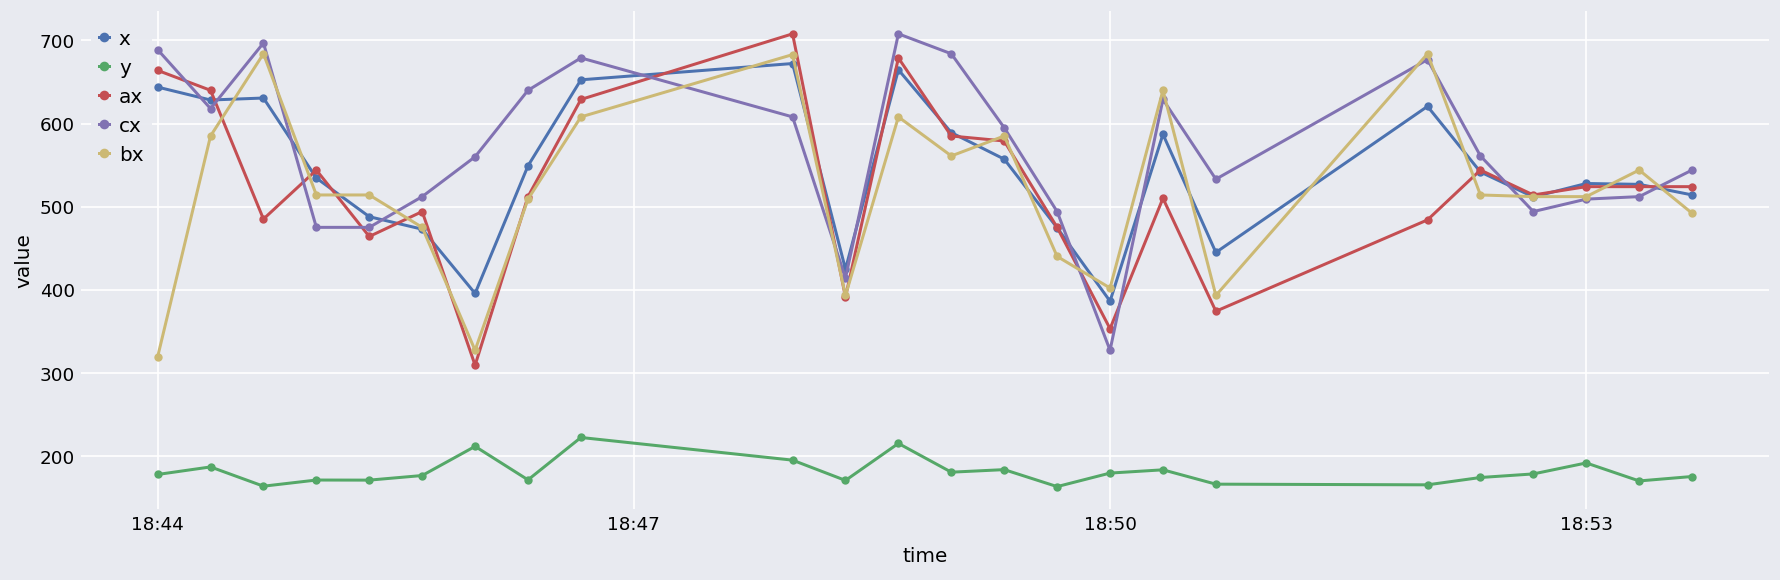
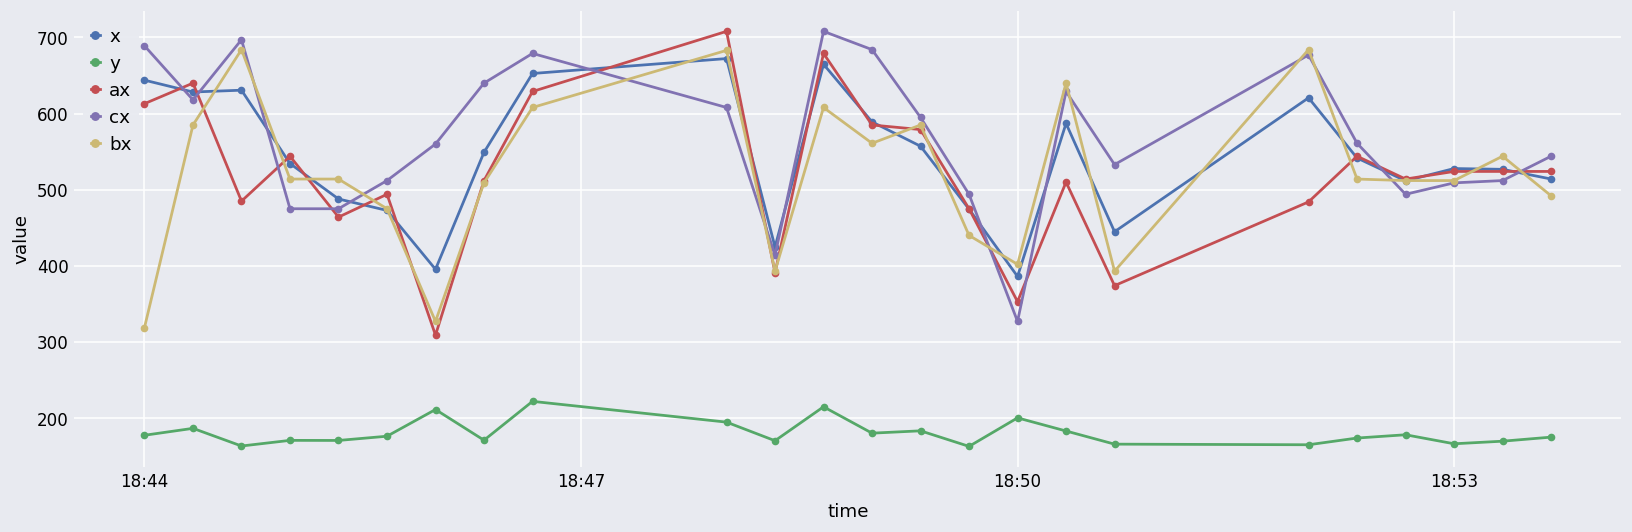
  {
    "y": {
      "18:44": 180,
-     "18:50": 180,
-     "18:53": 190
+     "18:50": 200,
+     "18:53": 170
    },
    "ax": {
-     "18:44": 660,
+     "18:44": 610,
      "18:50": 350,
      "18:53": 520
    },
    "bx": {
      "18:44": 320,
      "18:50": 400
    }
  }
